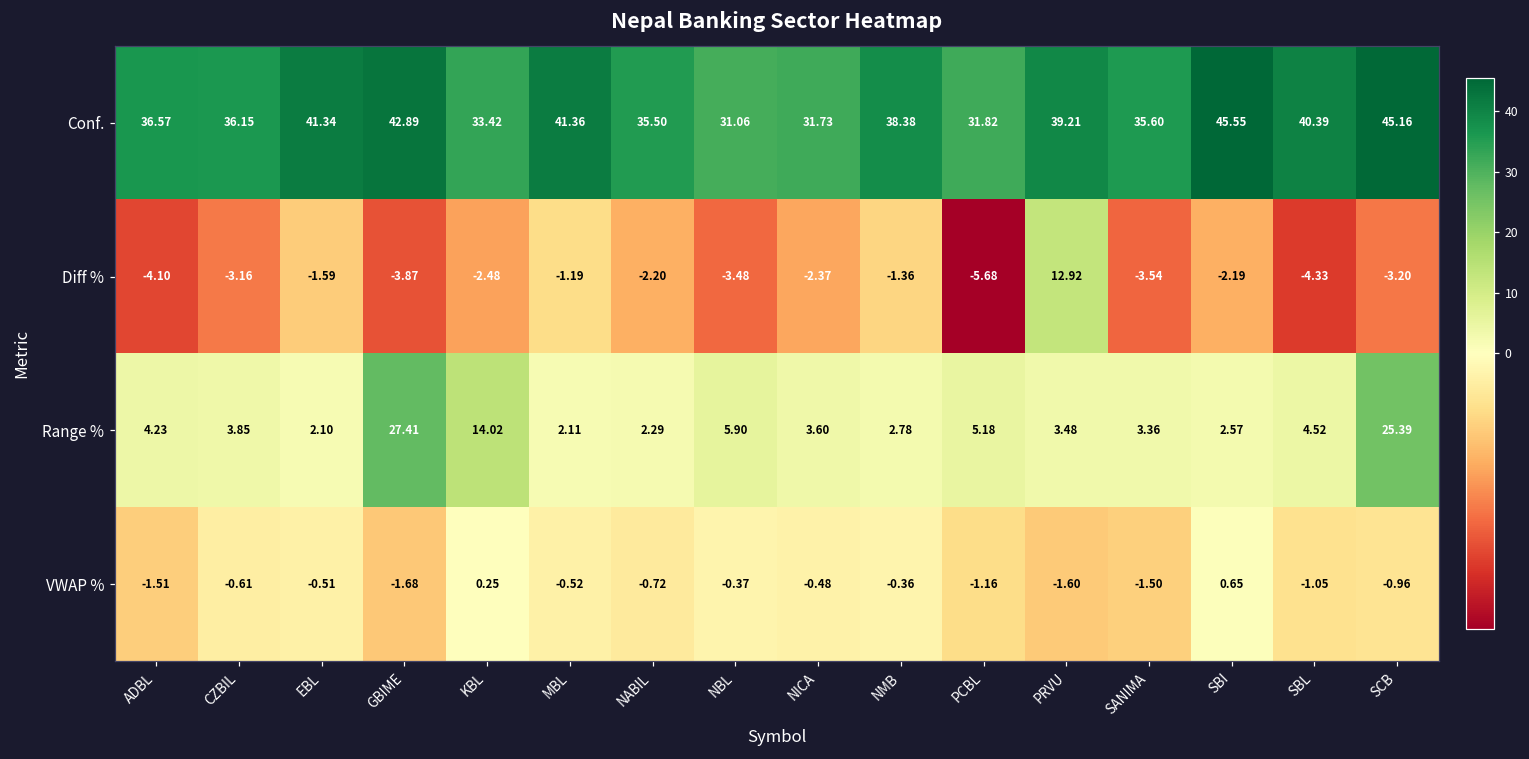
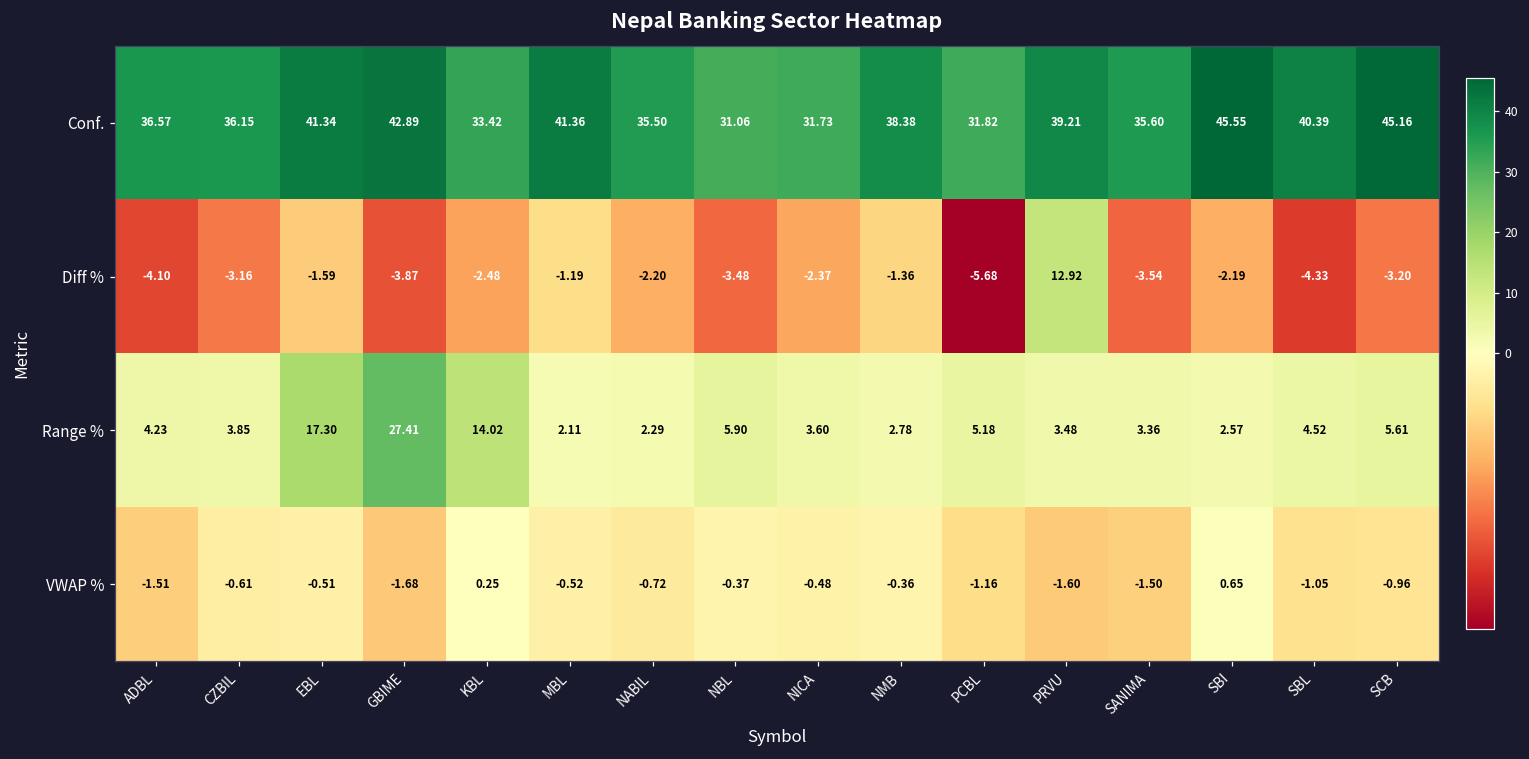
  {
    "Conf.": {
      "ADBL": 36.57,
      "CZBIL": 36.15,
      "EBL": 41.34,
      "GBIME": 42.89,
      "KBL": 33.42,
      "MBL": 41.36,
      "NABIL": 35.50,
      "NBL": 31.06,
      "NICA": 31.73,
      "NMB": 38.38,
      "PCBL": 31.82,
      "PRVU": 39.21,
      "SANIMA": 35.60,
      "SBI": 45.55,
      "SBL": 40.39,
      "SCB": 45.16
    },
    "Diff %": {
      "ADBL": -4.10,
      "CZBIL": -3.16,
      "EBL": -1.59,
      "GBIME": -3.87,
      "KBL": -2.48,
      "MBL": -1.19,
      "NABIL": -2.20,
      "NBL": -3.48,
      "NICA": -2.37,
      "NMB": -1.36,
      "PCBL": -5.68,
      "PRVU": 12.92,
      "SANIMA": -3.54,
      "SBI": -2.19,
      "SBL": -4.33,
      "SCB": -3.20
    },
    "Range %": {
      "ADBL": 4.23,
      "CZBIL": 3.85,
-     "EBL": 2.10,
+     "EBL": 17.30,
      "GBIME": 27.41,
      "KBL": 14.02,
      "MBL": 2.11,
      "NABIL": 2.29,
      "NBL": 5.90,
      "NICA": 3.60,
      "NMB": 2.78,
      "PCBL": 5.18,
      "PRVU": 3.48,
      "SANIMA": 3.36,
      "SBI": 2.57,
      "SBL": 4.52,
-     "SCB": 25.39
+     "SCB": 5.61
    },
    "VWAP %": {
      "ADBL": -1.51,
      "CZBIL": -0.61,
      "EBL": -0.51,
      "GBIME": -1.68,
      "KBL": 0.25,
      "MBL": -0.52,
      "NABIL": -0.72,
      "NBL": -0.37,
      "NICA": -0.48,
      "NMB": -0.36,
      "PCBL": -1.16,
      "PRVU": -1.60,
      "SANIMA": -1.50,
      "SBI": 0.65,
      "SBL": -1.05,
      "SCB": -0.96
    }
  }
